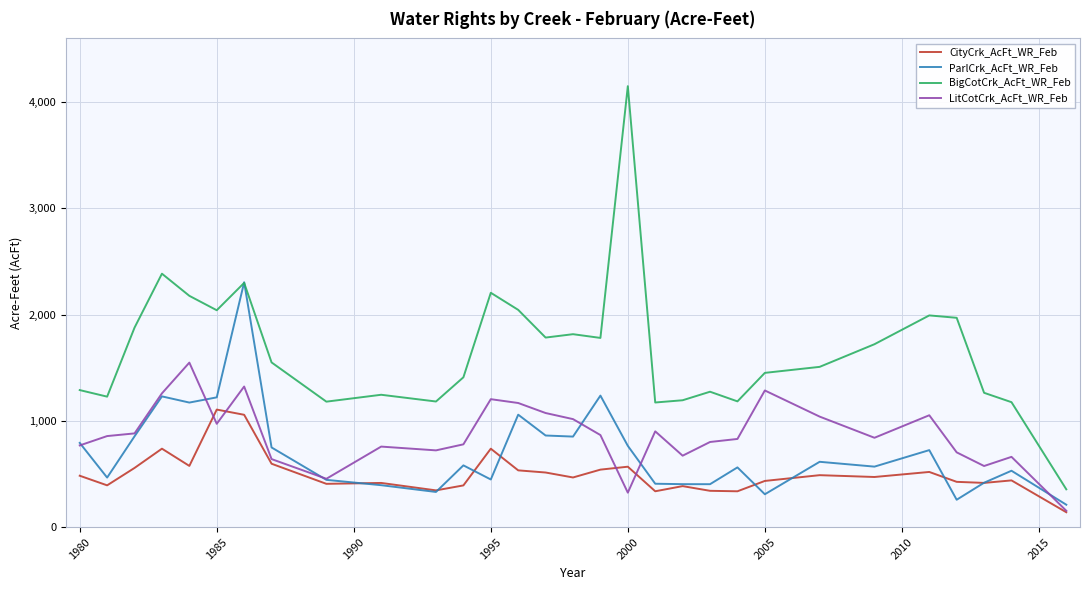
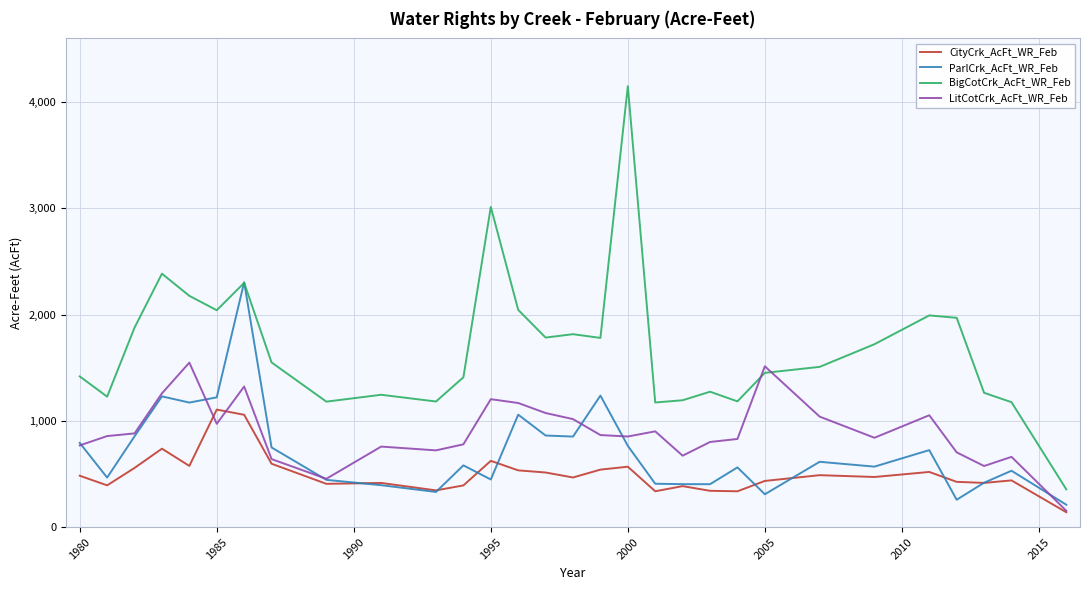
  {
    "CityCrk_AcFt_WR_Feb": {
      "1980": "480",
      "1985": "1,110",
-     "1995": "740",
+     "1995": "620",
      "2000": "570",
      "2005": "430"
    },
    "ParlCrk_AcFt_WR_Feb": {
      "1985": "1,220",
      "1995": "450",
      "2000": "770",
      "2005": "310"
    },
    "BigCotCrk_AcFt_WR_Feb": {
-     "1980": "1,290",
+     "1980": "1,420",
      "1985": "2,040",
-     "1995": "2,210",
+     "1995": "3,010",
      "2000": "4,150",
      "2005": "1,450"
    },
    "LitCotCrk_AcFt_WR_Feb": {
      "1985": "970",
      "1995": "1,200",
-     "2000": "320",
-     "2005": "1,290"
+     "2000": "850",
+     "2005": "1,510"
    }
  }
